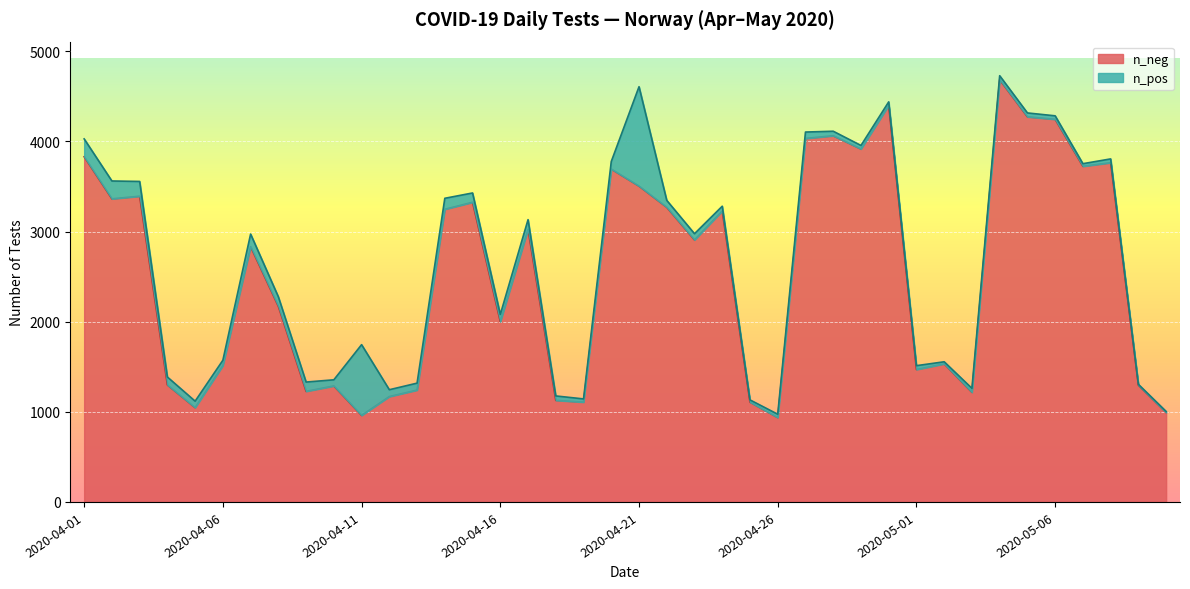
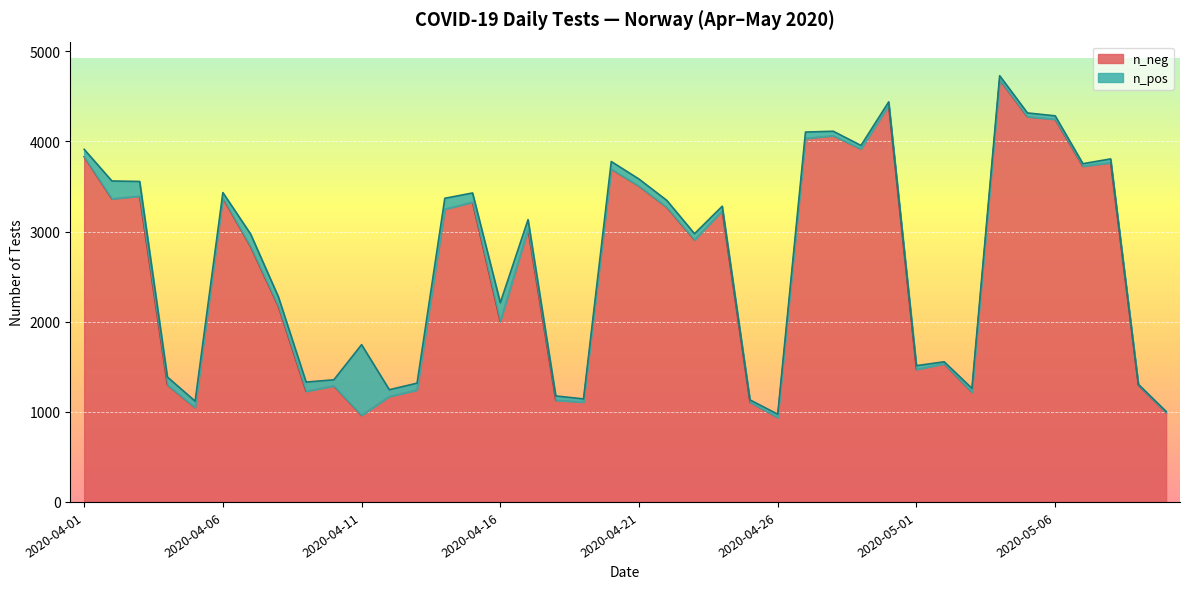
  {
    "n_neg": {
      "2020-04-01": 3800,
-     "2020-04-06": 1500,
+     "2020-04-06": 3400,
      "2020-04-11": 1000,
      "2020-04-16": 2000,
      "2020-04-21": 3500,
      "2020-04-26": 900,
      "2020-05-01": 1500,
      "2020-05-06": 4200
    },
    "n_pos": {
-     "2020-04-01": 200,
+     "2020-04-01": 100,
      "2020-04-06": 100,
      "2020-04-11": 800,
-     "2020-04-16": 100,
-     "2020-04-21": 1100,
+     "2020-04-16": 200,
+     "2020-04-21": 100,
      "2020-04-26": 0,
      "2020-05-01": 0,
      "2020-05-06": 0
    }
  }
